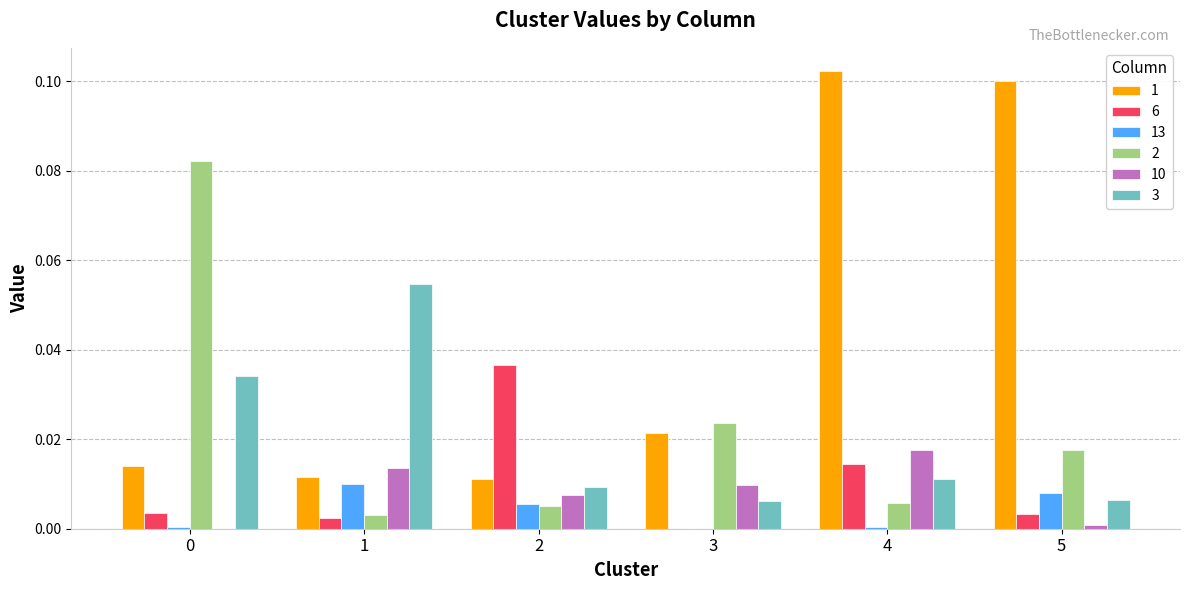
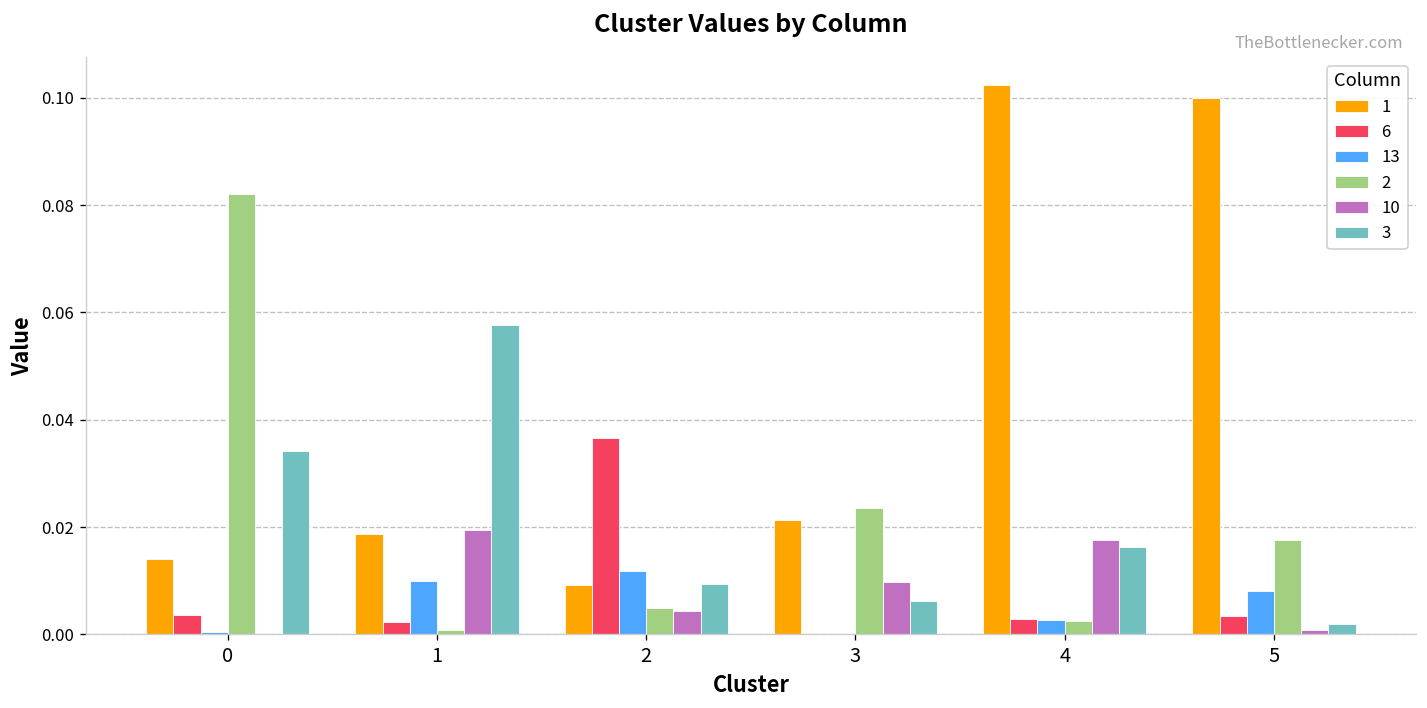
  {
    "1": {
      "0": 0.014,
-     "1": 0.011,
-     "2": 0.011,
+     "1": 0.019,
+     "2": 0.009,
      "3": 0.021,
      "4": 0.102,
      "5": 0.100
    },
    "6": {
      "0": 0.004,
      "1": 0.002,
      "2": 0.037,
      "3": 0.000,
-     "4": 0.015,
+     "4": 0.003,
      "5": 0.003
    },
    "13": {
      "1": 0.010,
-     "2": 0.005,
+     "2": 0.012,
      "3": 0.000,
-     "4": 0.000,
+     "4": 0.003,
      "5": 0.008
    },
    "2": {
      "0": 0.082,
-     "1": 0.003,
+     "1": 0.001,
      "2": 0.005,
      "3": 0.024,
-     "4": 0.006,
+     "4": 0.002,
      "5": 0.018
    },
    "10": {
      "0": 0.000,
-     "1": 0.014,
-     "2": 0.008,
+     "1": 0.020,
+     "2": 0.004,
      "3": 0.010,
      "4": 0.018,
      "5": 0.001
    },
    "3": {
      "0": 0.034,
-     "1": 0.055,
+     "1": 0.058,
      "2": 0.009,
      "3": 0.006,
-     "4": 0.011,
-     "5": 0.006
+     "4": 0.016,
+     "5": 0.002
    }
  }
